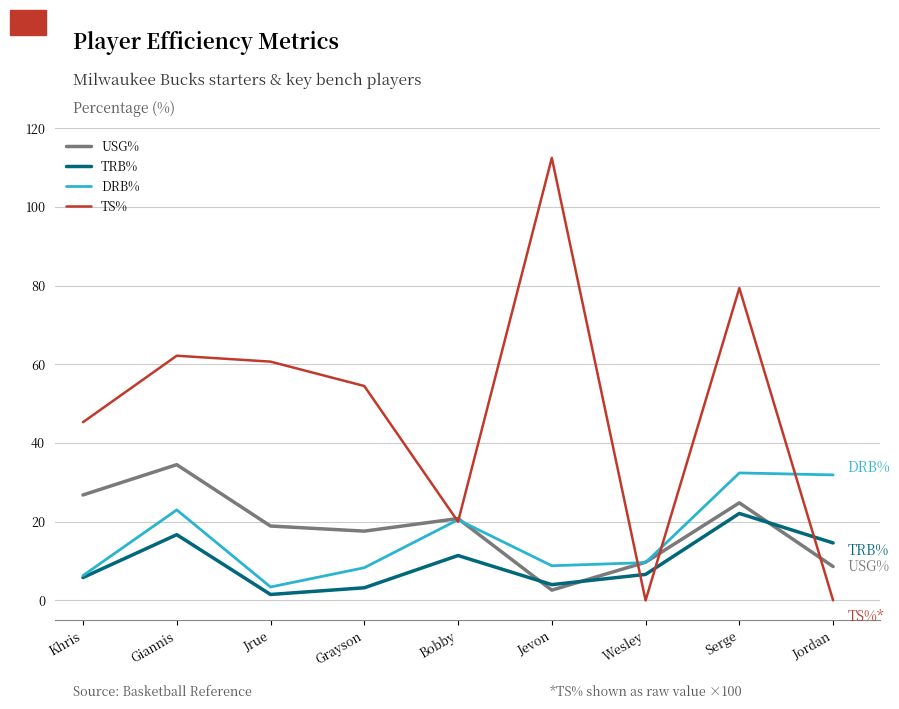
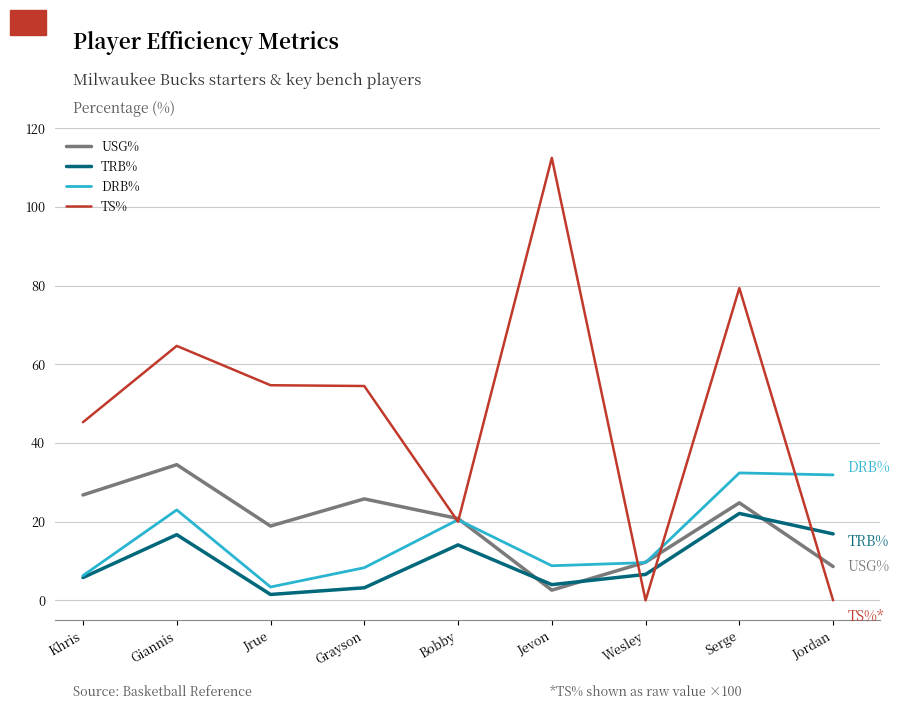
  {
    "USG%": {
      "Khris": 27,
      "Giannis": 35,
      "Jrue": 19,
-     "Grayson": 18,
+     "Grayson": 26,
      "Jevon": 3,
      "Serge": 25,
      "Jordan": 9
    },
    "TRB%": {
      "Giannis": 17,
      "Jrue": 2,
      "Grayson": 3,
-     "Bobby": 11,
+     "Bobby": 14,
      "Jevon": 4,
      "Wesley": 7,
      "Serge": 22,
-     "Jordan": 15
+     "Jordan": 17
    },
    "DRB%": {
      "Giannis": 23,
      "Jrue": 3,
      "Grayson": 8,
      "Jevon": 9,
      "Serge": 32,
      "Jordan": 32
    },
    "TS%": {
      "Khris": 45,
-     "Giannis": 62,
-     "Jrue": 61,
+     "Giannis": 65,
+     "Jrue": 55,
      "Grayson": 55,
      "Jevon": 113,
      "Wesley": 0,
      "Serge": 79,
      "Jordan": 0
    }
  }
